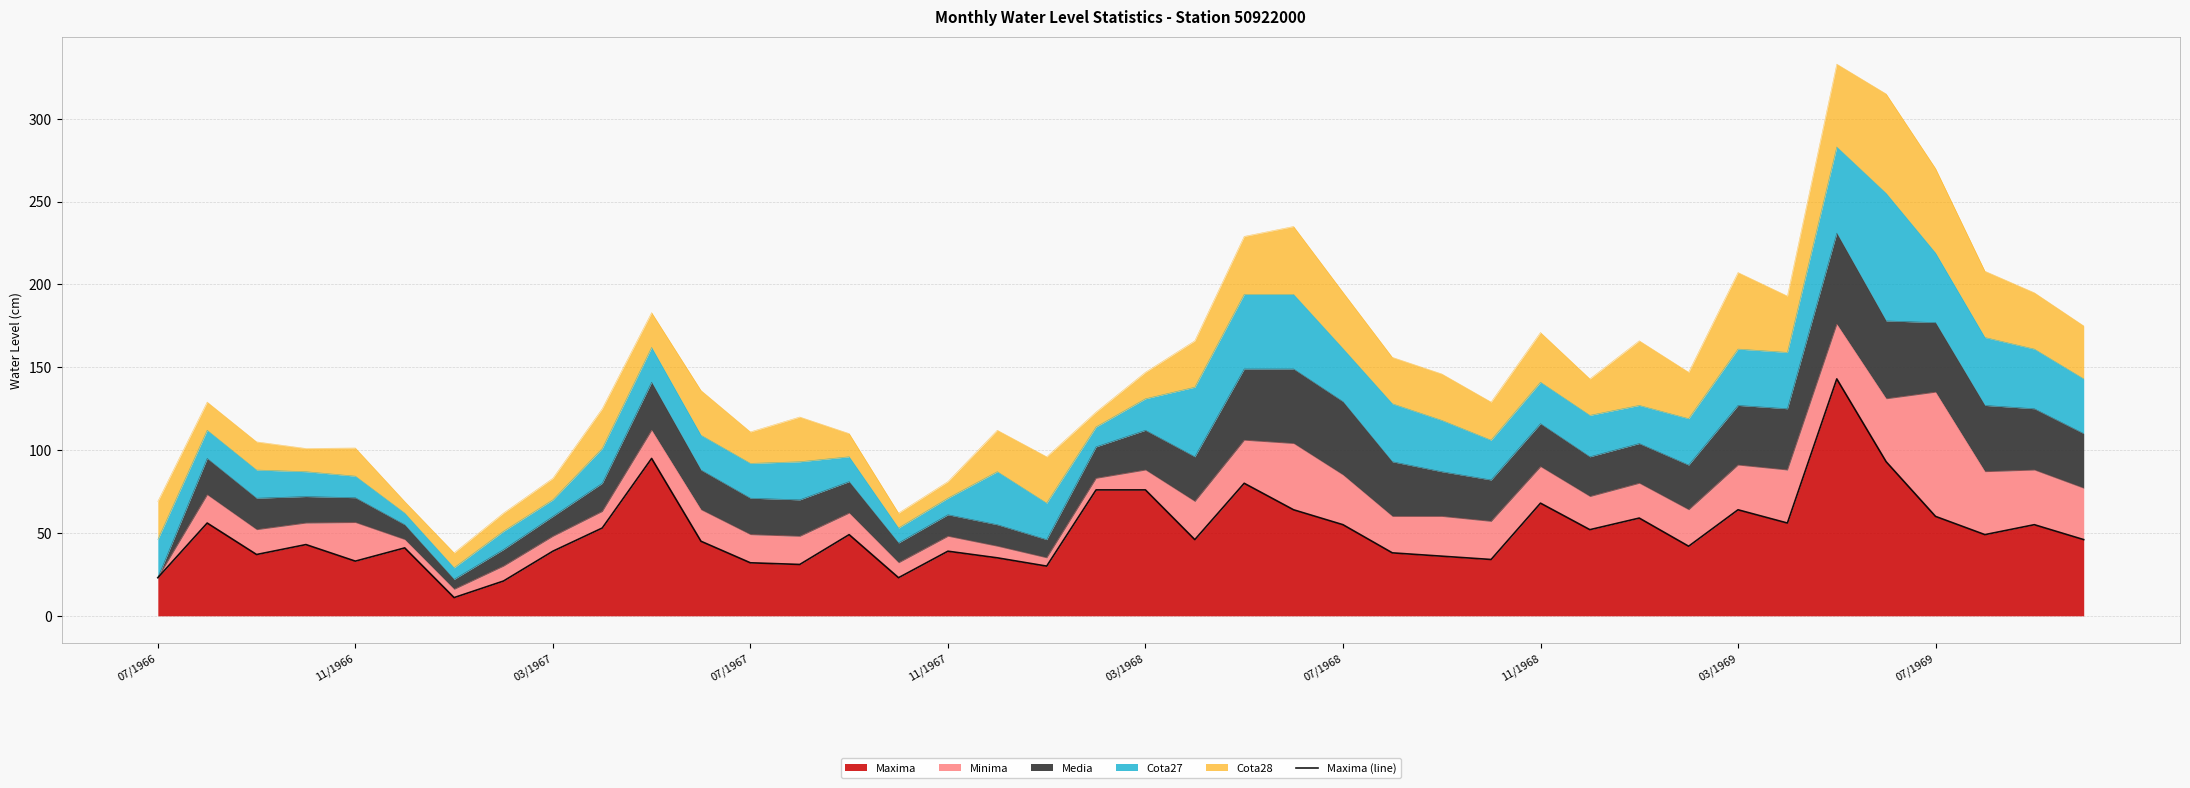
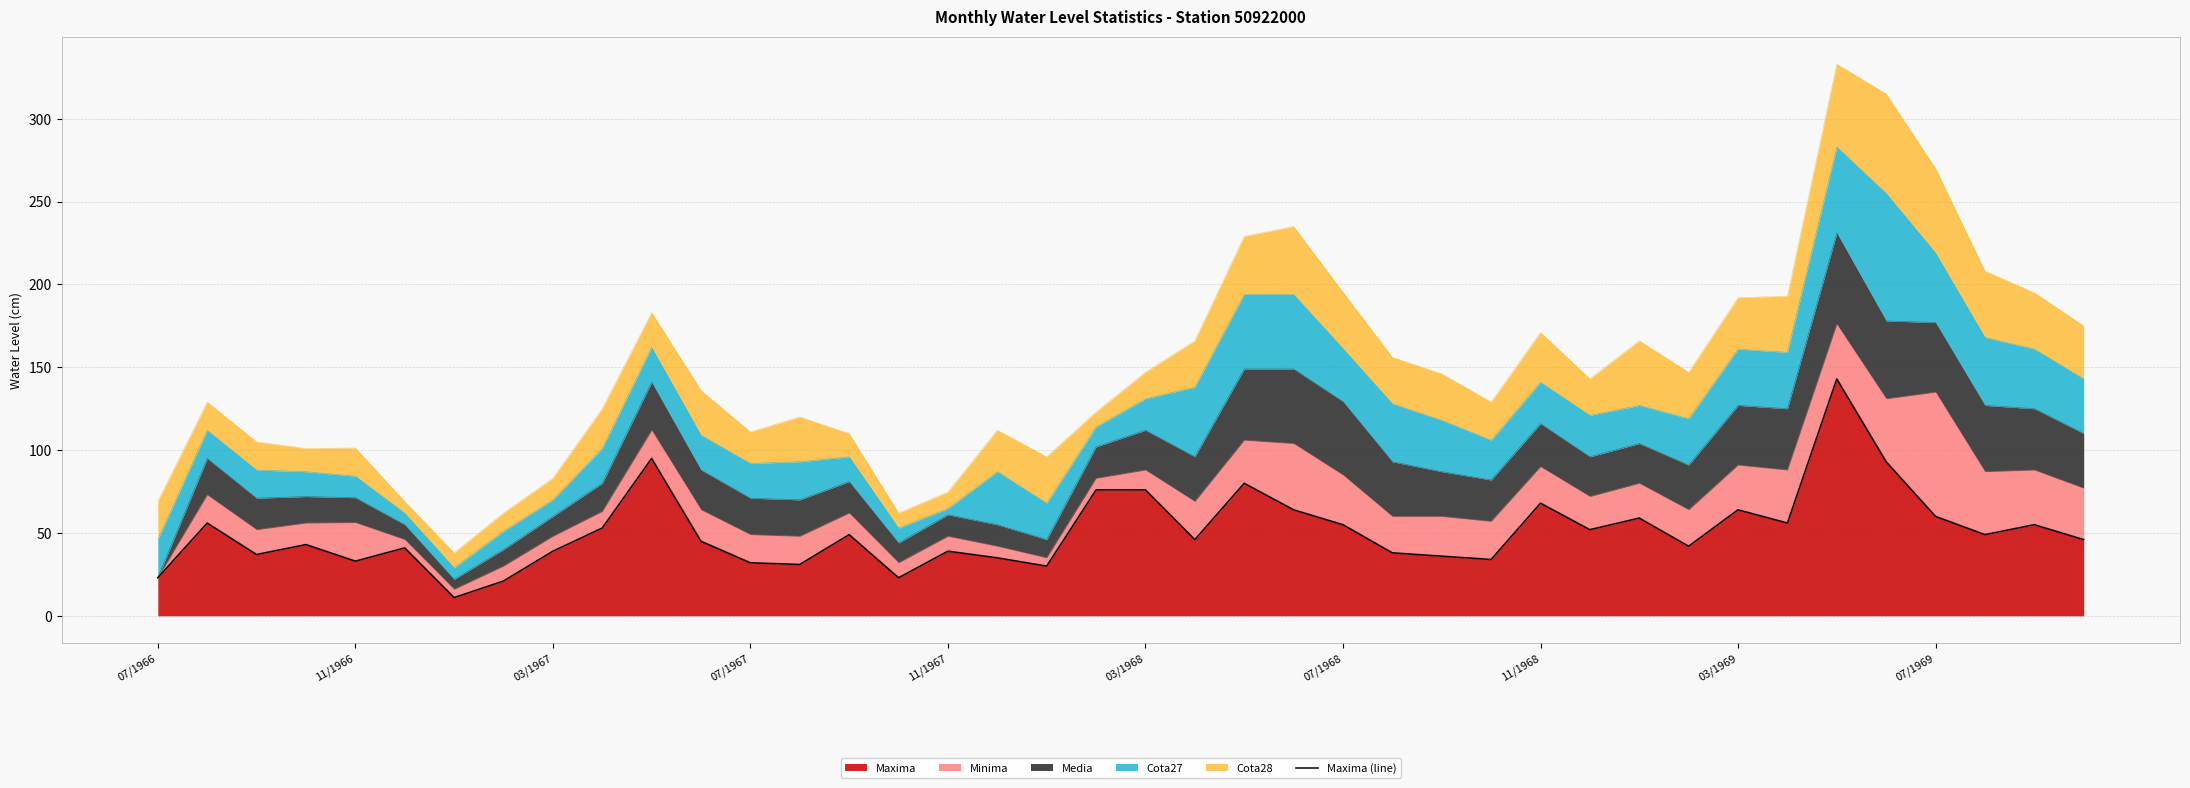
  {
    "Maxima": {
      "11/1966": 33,
      "03/1967": 39,
      "07/1967": 32,
      "11/1967": 39,
      "03/1968": 76,
      "07/1968": 55,
      "11/1968": 68,
      "03/1969": 64,
      "07/1969": 60
    },
    "Minima": {
      "11/1966": 23,
      "03/1967": 9,
      "07/1967": 17,
      "11/1967": 9,
      "03/1968": 12,
      "07/1968": 30,
      "11/1968": 22,
      "03/1969": 27,
      "07/1969": 75
    },
    "Media": {
      "11/1966": 15,
      "03/1967": 12,
      "07/1967": 22,
      "11/1967": 13,
      "03/1968": 24,
      "07/1968": 44,
      "11/1968": 26,
      "03/1969": 36,
      "07/1969": 42
    },
    "Cota27": {
      "07/1966": 23,
      "11/1966": 13,
      "03/1967": 10,
      "07/1967": 21,
-     "11/1967": 10,
+     "11/1967": 4,
      "03/1968": 19,
      "07/1968": 32,
      "11/1968": 25,
      "03/1969": 34,
      "07/1969": 42
    },
    "Cota28": {
      "07/1966": 23,
      "11/1966": 17,
      "03/1967": 13,
      "07/1967": 19,
      "11/1967": 10,
      "03/1968": 16,
      "07/1968": 34,
      "11/1968": 30,
-     "03/1969": 46,
+     "03/1969": 31,
      "07/1969": 51
    }
  }
